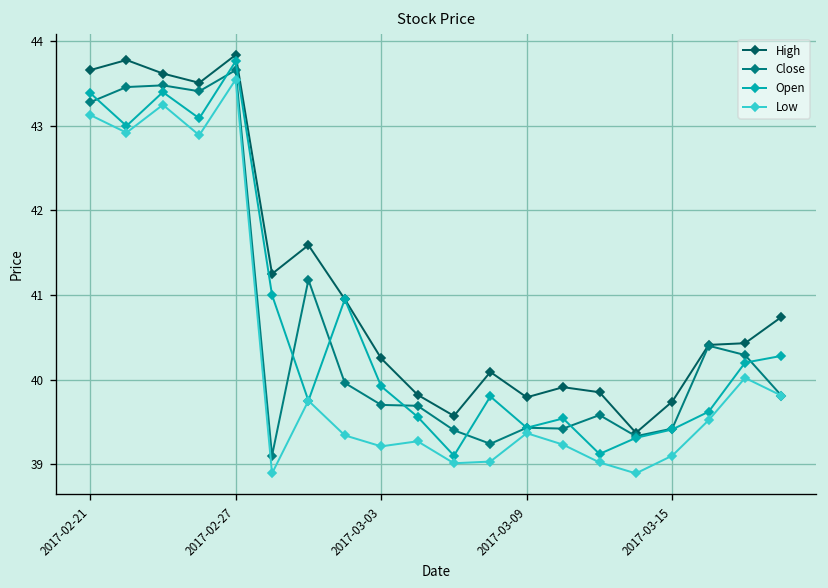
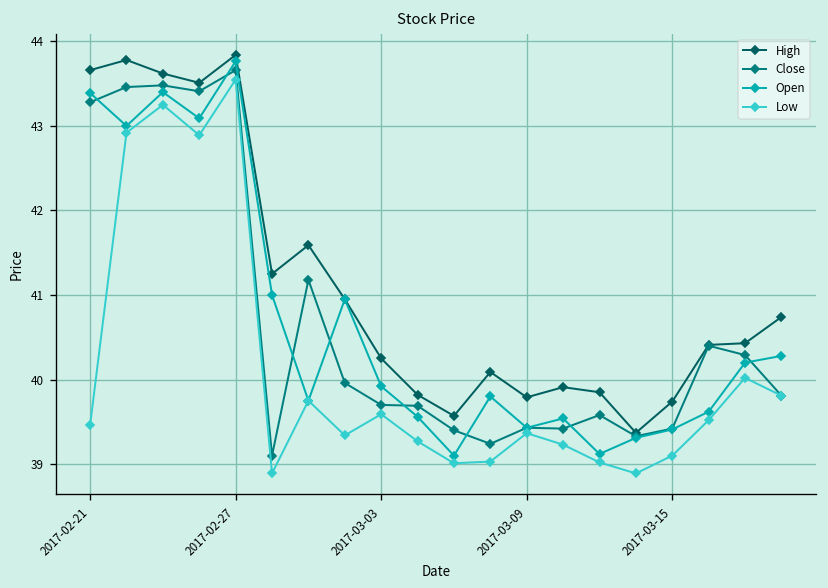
  {
    "Open": {
      "2017-02-21": 43.4,
      "2017-02-27": 43.8,
      "2017-03-03": 39.9
    },
    "Low": {
-     "2017-02-21": 43.1,
+     "2017-02-21": 39.5,
      "2017-02-27": 43.5,
-     "2017-03-03": 39.2,
+     "2017-03-03": 39.6,
      "2017-03-09": 39.4,
      "2017-03-15": 39.1
    }
  }
